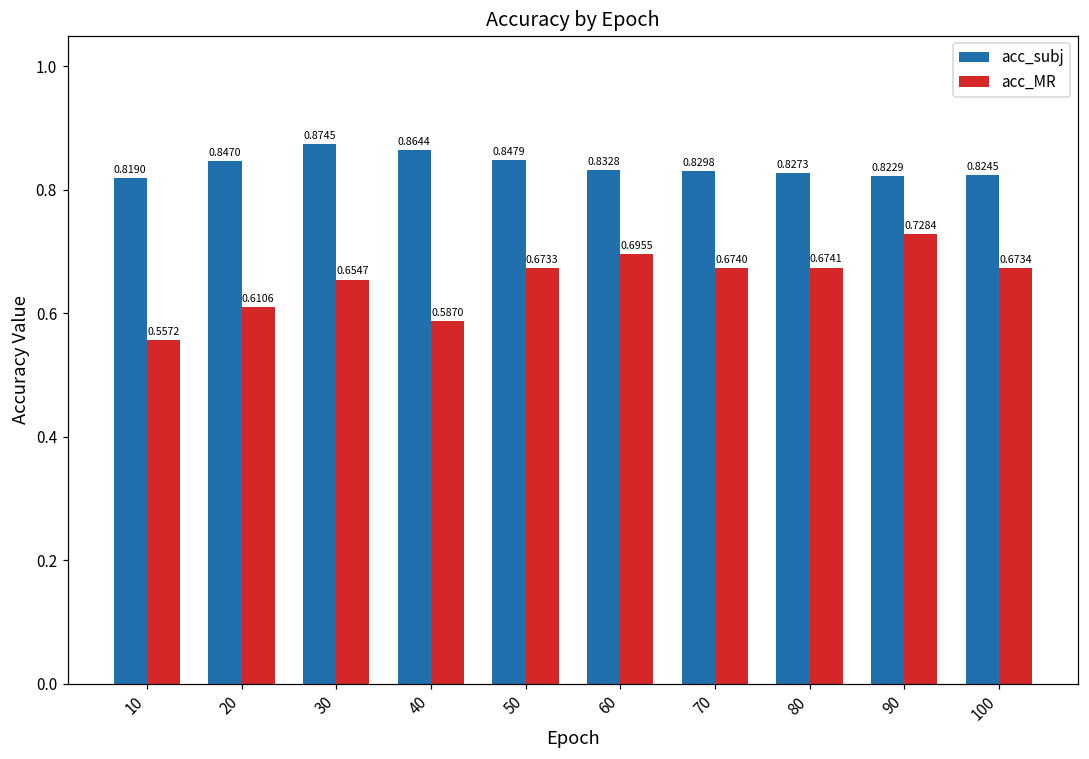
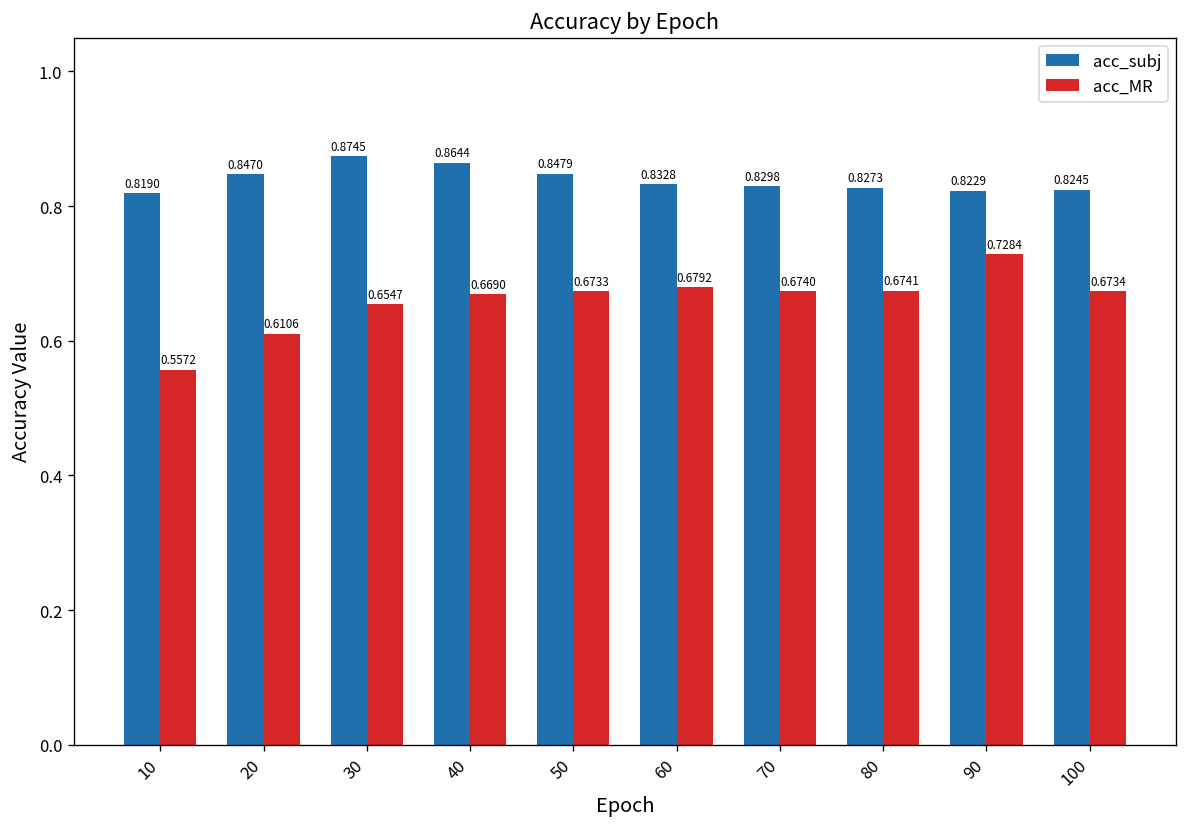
  {
    "acc_subj": {
      "10": 0.8190,
      "20": 0.8470,
      "30": 0.8745,
      "40": 0.8644,
      "50": 0.8479,
      "60": 0.8328,
      "70": 0.8298,
      "80": 0.8273,
      "90": 0.8229,
      "100": 0.8245
    },
    "acc_MR": {
      "10": 0.5572,
      "20": 0.6106,
      "30": 0.6547,
-     "40": 0.5870,
+     "40": 0.6690,
      "50": 0.6733,
-     "60": 0.6955,
+     "60": 0.6792,
      "70": 0.6740,
      "80": 0.6741,
      "90": 0.7284,
      "100": 0.6734
    }
  }
